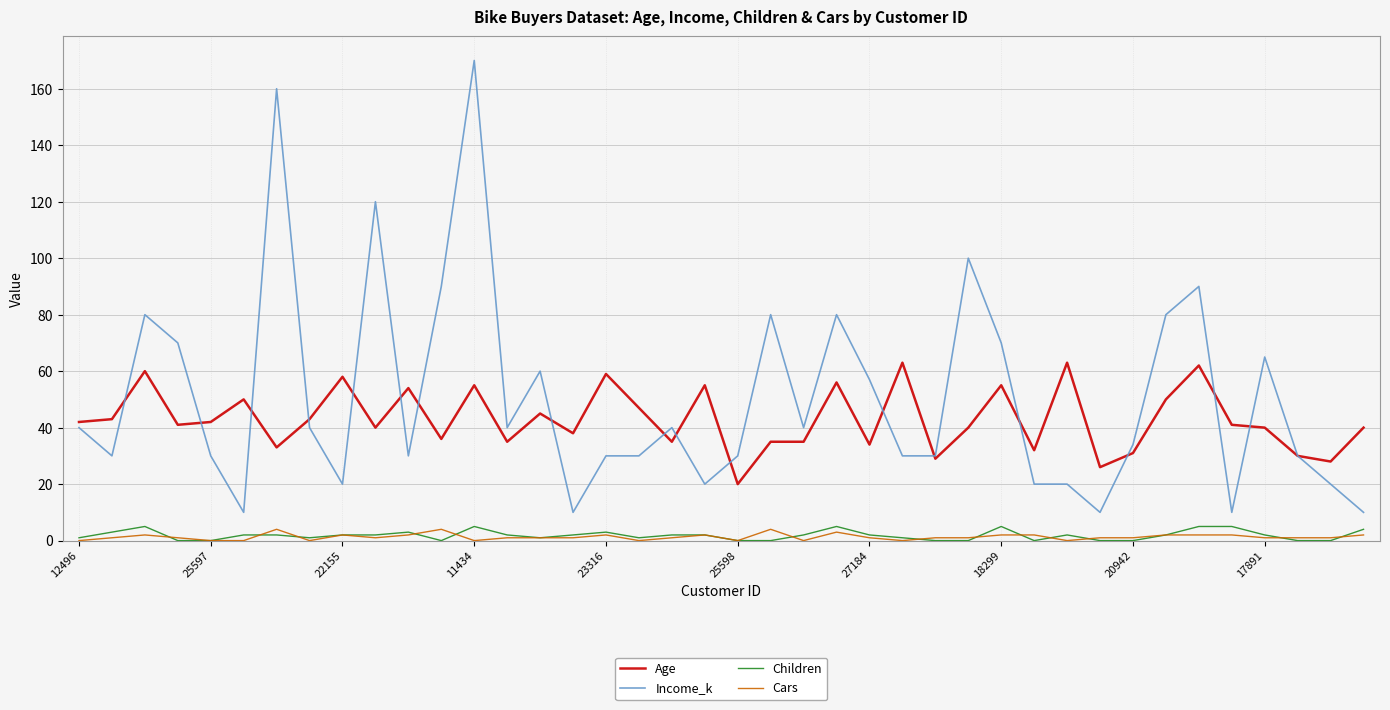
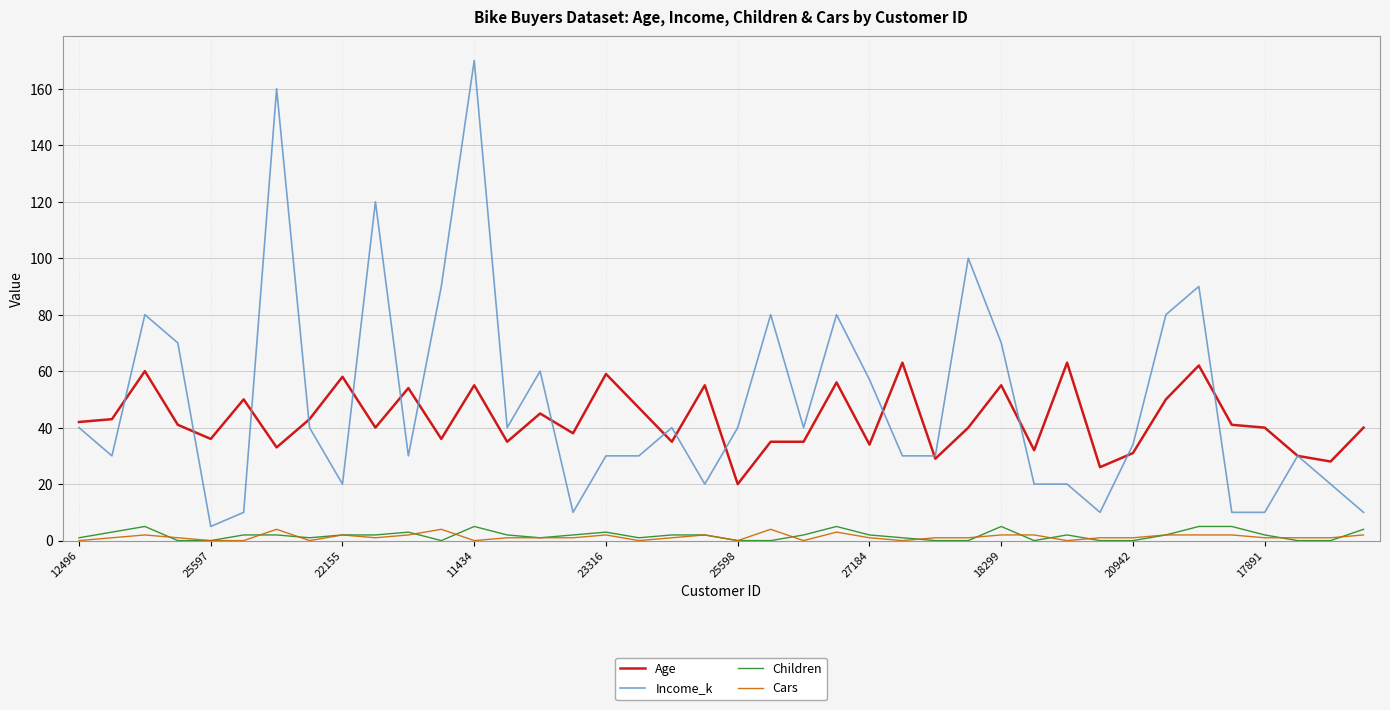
  {
    "Age": {
      "12496": 42,
-     "25597": 42,
+     "25597": 36,
      "22155": 58,
      "11434": 55,
      "23316": 59,
      "25598": 20,
      "27184": 34,
      "18299": 55,
      "20942": 31,
      "17891": 40
    },
    "Income_k": {
      "12496": 40,
-     "25597": 30,
+     "25597": 5,
      "22155": 20,
      "11434": 170,
      "23316": 30,
-     "25598": 30,
+     "25598": 40,
      "27184": 57,
      "18299": 70,
      "20942": 34,
-     "17891": 65
+     "17891": 10
    },
    "Children": {
      "12496": 1,
      "11434": 5,
      "23316": 3,
      "27184": 2,
      "18299": 5,
      "20942": 0,
      "17891": 2
    },
    "Cars": {
      "12496": 0,
      "11434": 0,
      "23316": 2,
      "27184": 1,
      "18299": 2,
      "20942": 1,
      "17891": 1
    }
  }
